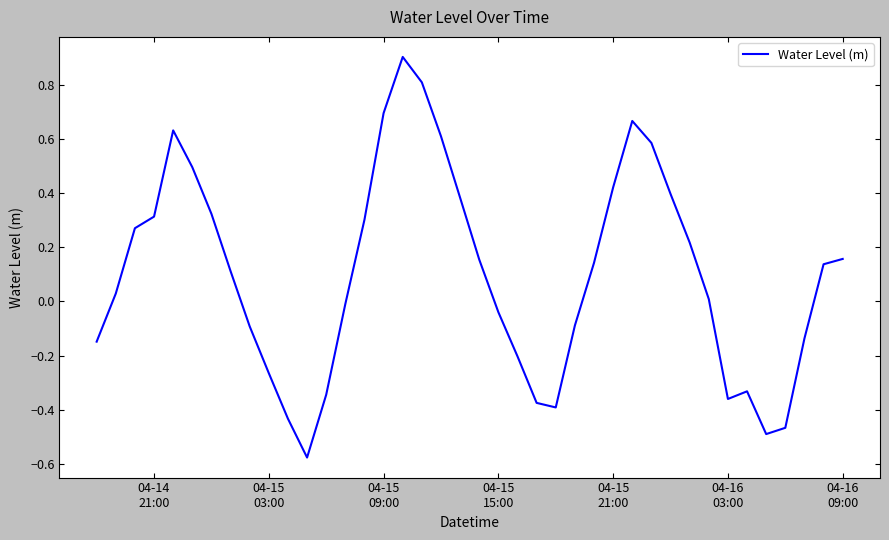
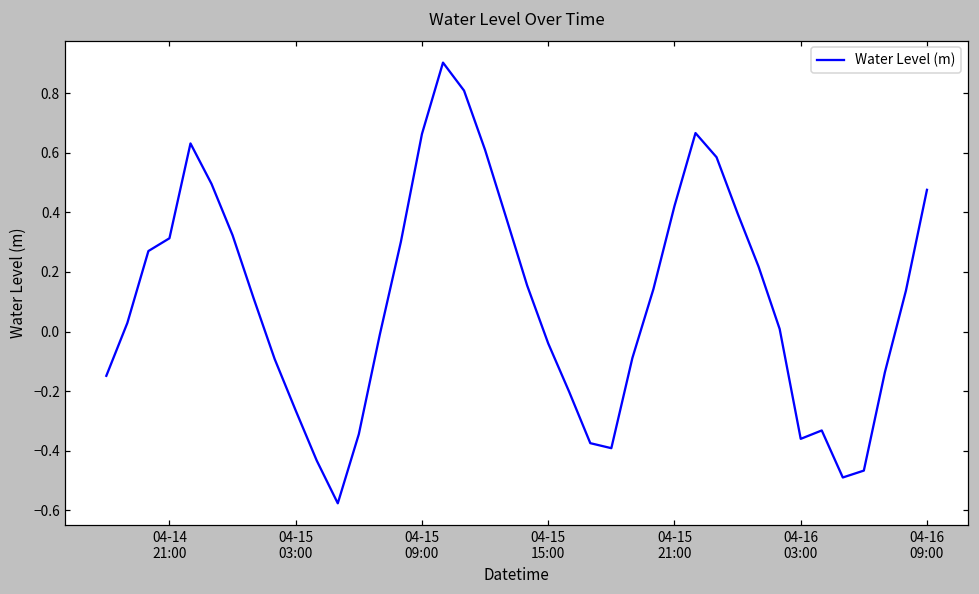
  {
    "04-14 21:00": 0.31,
    "04-15 03:00": -0.27,
-   "04-15 09:00": 0.70,
+   "04-15 09:00": 0.66,
    "04-15 15:00": -0.04,
    "04-15 21:00": 0.42,
    "04-16 03:00": -0.36,
-   "04-16 09:00": 0.16
+   "04-16 09:00": 0.48
  }
